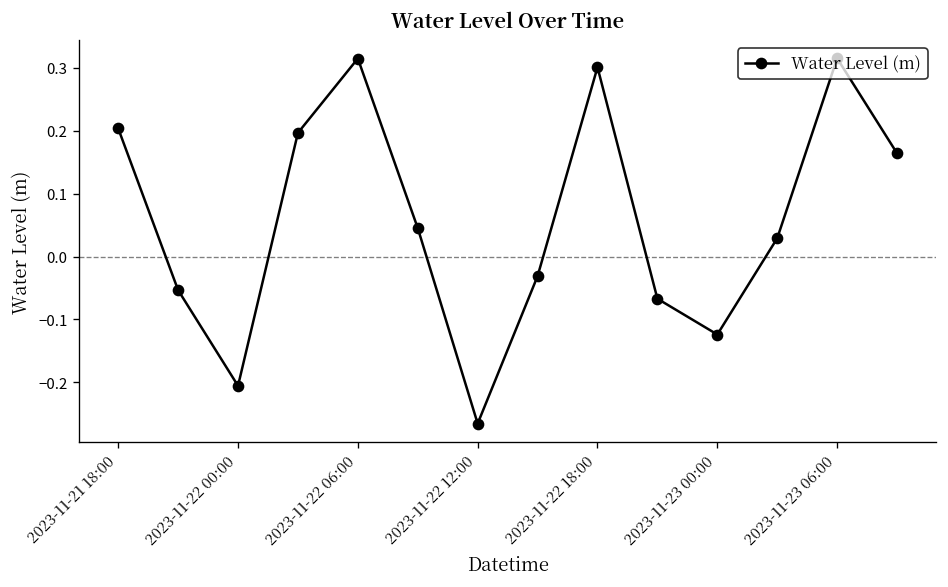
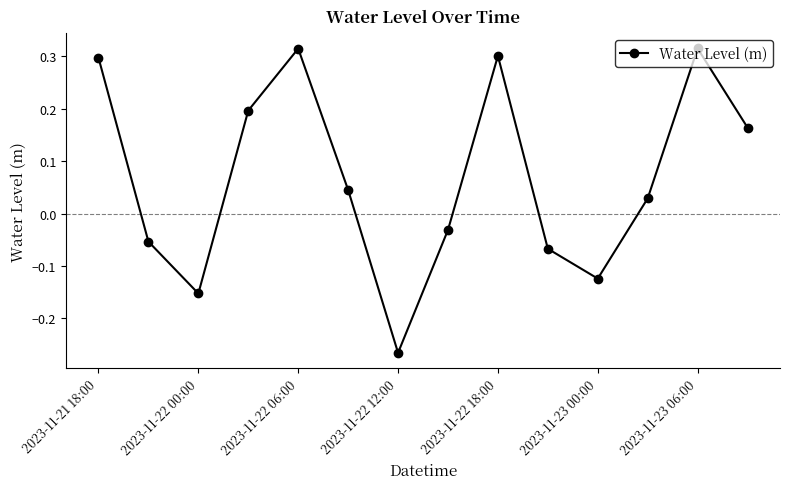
  {
-   "2023-11-21 18:00": 0.20,
-   "2023-11-22 00:00": -0.21,
+   "2023-11-21 18:00": 0.30,
+   "2023-11-22 00:00": -0.15,
    "2023-11-22 06:00": 0.31,
    "2023-11-22 12:00": -0.27,
    "2023-11-22 18:00": 0.30,
    "2023-11-23 00:00": -0.12
  }
